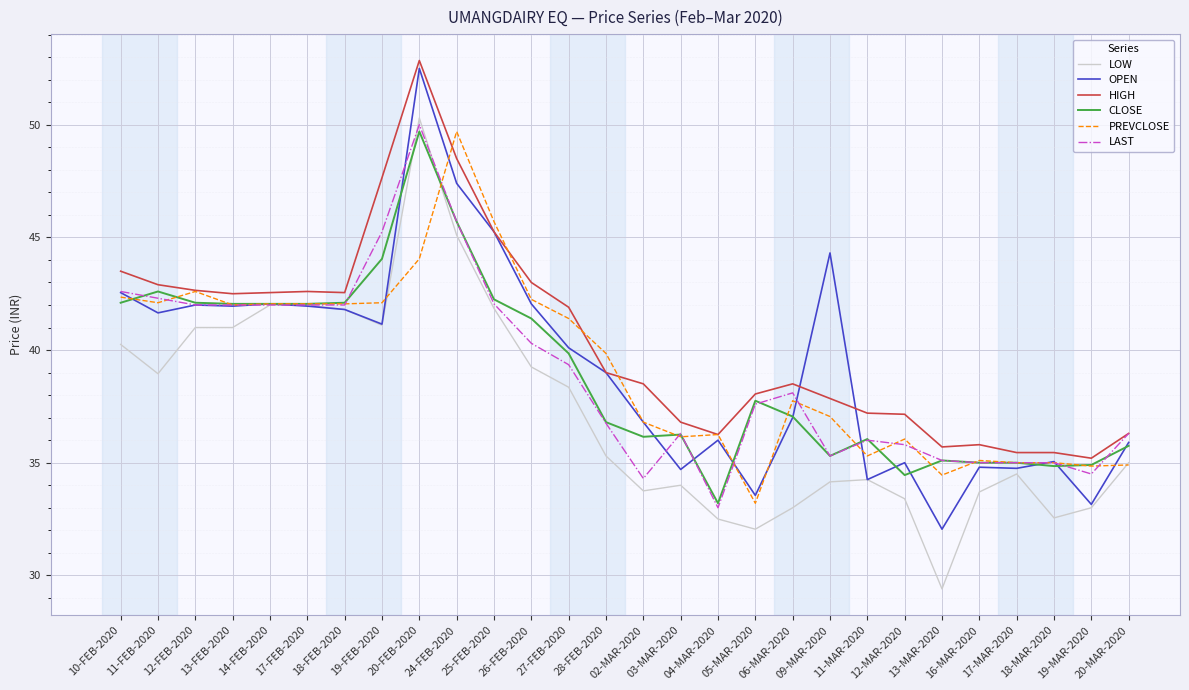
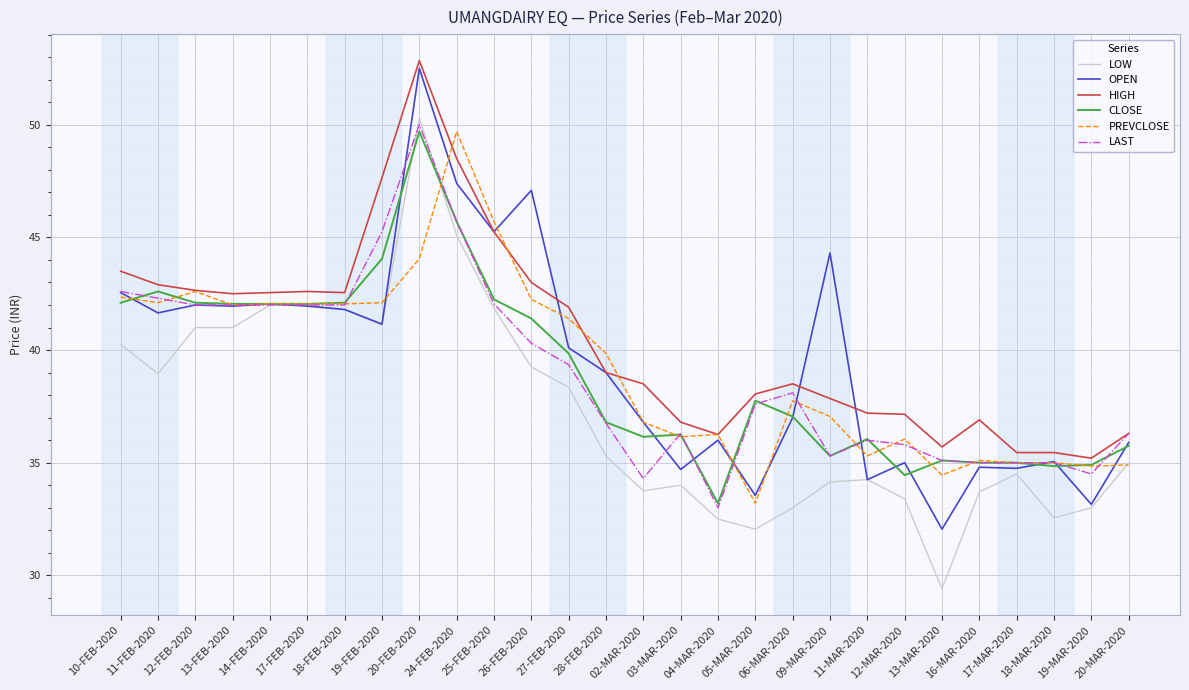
  {
    "LOW": {
      "10-FEB-2020": 40.3,
      "11-FEB-2020": 39.0,
      "12-FEB-2020": 41.0,
      "13-FEB-2020": 41.0,
      "20-FEB-2020": 50.3,
      "24-FEB-2020": 45.1,
      "25-FEB-2020": 41.9,
      "26-FEB-2020": 39.3,
      "27-FEB-2020": 38.4,
      "28-FEB-2020": 35.3,
      "02-MAR-2020": 33.8,
      "03-MAR-2020": 34.0,
      "04-MAR-2020": 32.5,
      "05-MAR-2020": 32.1,
      "06-MAR-2020": 33.0,
      "09-MAR-2020": 34.2,
      "12-MAR-2020": 33.4,
      "13-MAR-2020": 29.4,
      "16-MAR-2020": 33.7,
      "17-MAR-2020": 34.5,
      "18-MAR-2020": 32.6,
      "19-MAR-2020": 33.0
    },
    "OPEN": {
      "11-FEB-2020": 41.7,
      "20-FEB-2020": 52.5,
      "24-FEB-2020": 47.4,
-     "26-FEB-2020": 42.1,
+     "26-FEB-2020": 47.1,
      "27-FEB-2020": 40.1,
      "03-MAR-2020": 34.7,
      "04-MAR-2020": 36.0,
      "05-MAR-2020": 33.6,
      "09-MAR-2020": 44.3,
      "12-MAR-2020": 35.0,
      "13-MAR-2020": 32.1,
      "16-MAR-2020": 34.8,
      "17-MAR-2020": 34.8,
      "19-MAR-2020": 33.2,
      "20-MAR-2020": 35.9
    },
    "HIGH": {
      "10-FEB-2020": 43.5,
      "11-FEB-2020": 42.9,
      "13-FEB-2020": 42.5,
      "14-FEB-2020": 42.6,
      "17-FEB-2020": 42.6,
      "18-FEB-2020": 42.6,
      "19-FEB-2020": 47.7,
      "20-FEB-2020": 52.9,
      "24-FEB-2020": 48.5,
      "26-FEB-2020": 43.0,
      "27-FEB-2020": 41.9,
      "02-MAR-2020": 38.5,
      "03-MAR-2020": 36.8,
      "05-MAR-2020": 38.1,
      "06-MAR-2020": 38.5,
      "09-MAR-2020": 37.9,
      "11-MAR-2020": 37.2,
      "12-MAR-2020": 37.2,
      "13-MAR-2020": 35.7,
-     "16-MAR-2020": 35.8,
+     "16-MAR-2020": 36.9,
      "17-MAR-2020": 35.5,
      "18-MAR-2020": 35.5,
      "19-MAR-2020": 35.2
    },
    "CLOSE": {
      "10-FEB-2020": 42.1,
      "11-FEB-2020": 42.6,
      "19-FEB-2020": 44.1,
      "20-FEB-2020": 49.7,
      "25-FEB-2020": 42.3,
      "26-FEB-2020": 41.4,
      "27-FEB-2020": 39.9,
      "02-MAR-2020": 36.2,
      "04-MAR-2020": 33.2,
      "05-MAR-2020": 37.8,
      "12-MAR-2020": 34.5,
      "18-MAR-2020": 34.9,
      "20-MAR-2020": 35.8
    },
    "PREVCLOSE": {
      "10-FEB-2020": 42.4,
      "11-FEB-2020": 42.1,
      "19-FEB-2020": 42.1,
      "20-FEB-2020": 44.1,
      "24-FEB-2020": 49.7,
      "25-FEB-2020": 45.7,
      "26-FEB-2020": 42.3,
      "27-FEB-2020": 41.4,
      "28-FEB-2020": 39.9,
      "05-MAR-2020": 33.2,
      "06-MAR-2020": 37.8,
      "09-MAR-2020": 37.1,
      "11-MAR-2020": 35.3,
      "12-MAR-2020": 36.1,
      "13-MAR-2020": 34.5
    },
    "LAST": {
      "11-FEB-2020": 42.3,
      "19-FEB-2020": 45.3,
      "20-FEB-2020": 50.0,
      "25-FEB-2020": 42.1,
      "26-FEB-2020": 40.3,
      "27-FEB-2020": 39.4,
      "02-MAR-2020": 34.3,
      "04-MAR-2020": 33.0,
      "05-MAR-2020": 37.6,
      "06-MAR-2020": 38.1,
      "12-MAR-2020": 35.8,
      "19-MAR-2020": 34.5
    }
  }
